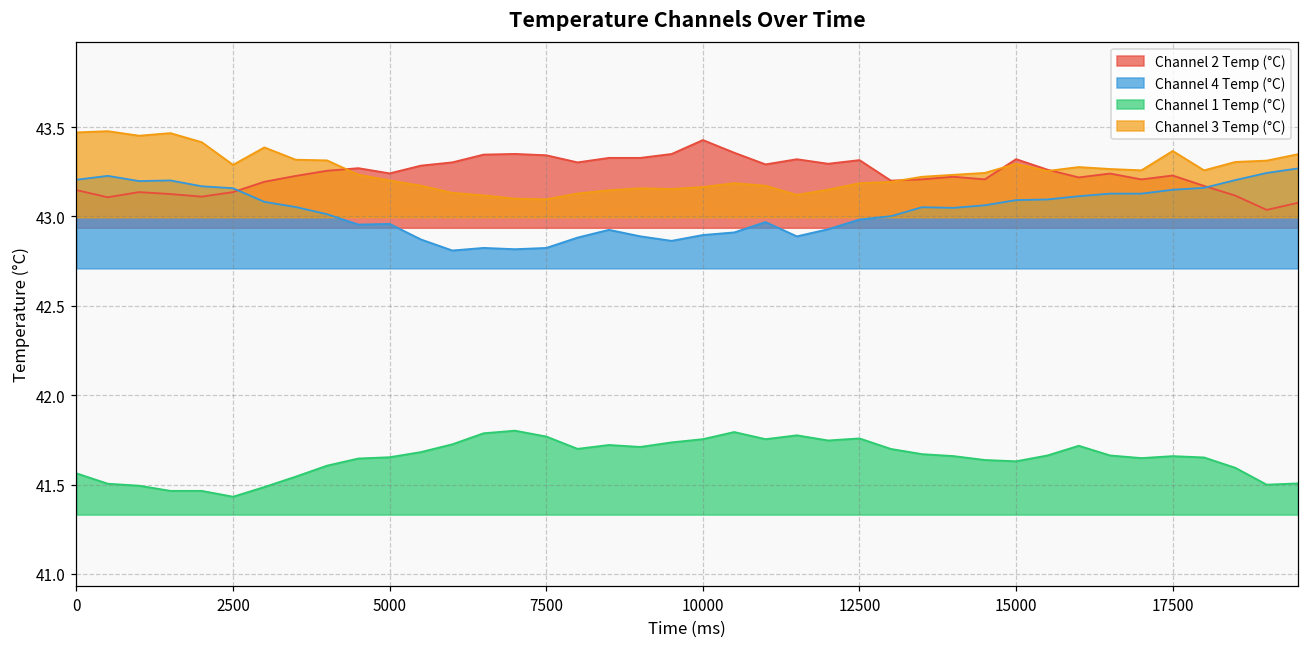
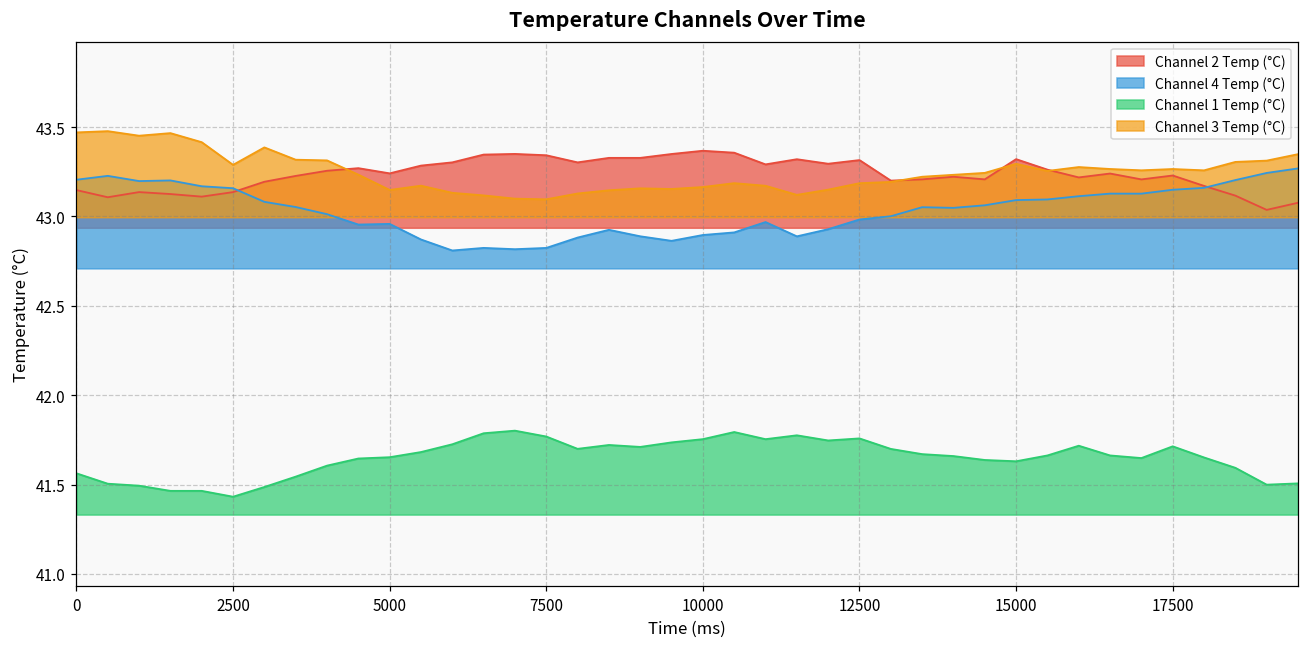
  {
    "Channel 2 Temp (°C)": {
      "0": 43.15,
      "2500": 43.14,
      "5000": 43.24,
      "7500": 43.34,
-     "10000": 43.43,
+     "10000": 43.37,
      "12500": 43.32,
      "15000": 43.32,
      "17500": 43.23
    },
    "Channel 4 Temp (°C)": {
      "0": 43.21,
      "2500": 43.16,
      "5000": 42.96,
      "7500": 42.82,
      "10000": 42.90,
      "12500": 42.98,
      "15000": 43.09,
      "17500": 43.15
    },
    "Channel 1 Temp (°C)": {
      "0": 41.56,
      "2500": 41.43,
      "5000": 41.65,
      "7500": 41.77,
      "10000": 41.75,
      "12500": 41.76,
      "15000": 41.63,
-     "17500": 41.66
+     "17500": 41.71
    },
    "Channel 3 Temp (°C)": {
      "0": 43.47,
      "2500": 43.29,
-     "5000": 43.20,
+     "5000": 43.15,
      "7500": 43.10,
      "10000": 43.16,
      "12500": 43.19,
      "15000": 43.29,
-     "17500": 43.37
+     "17500": 43.27
    }
  }
